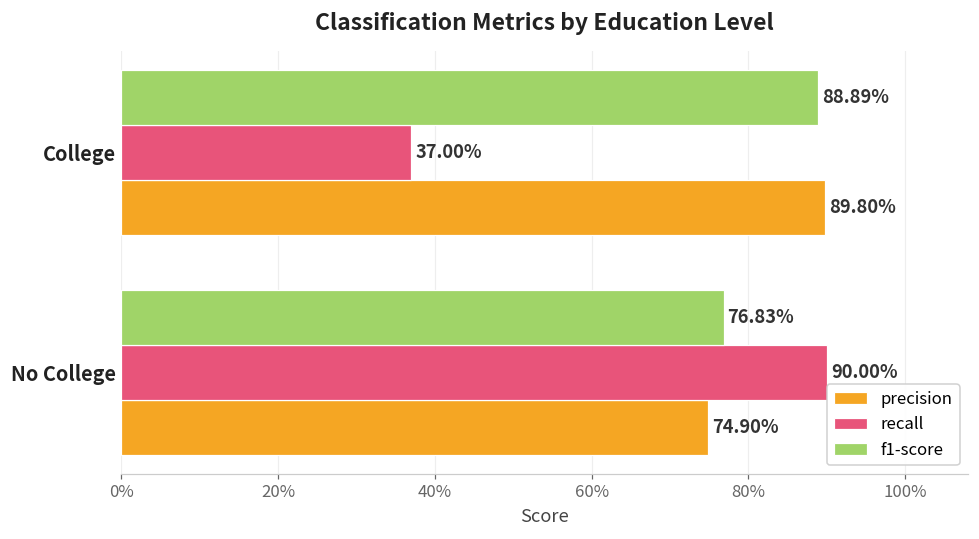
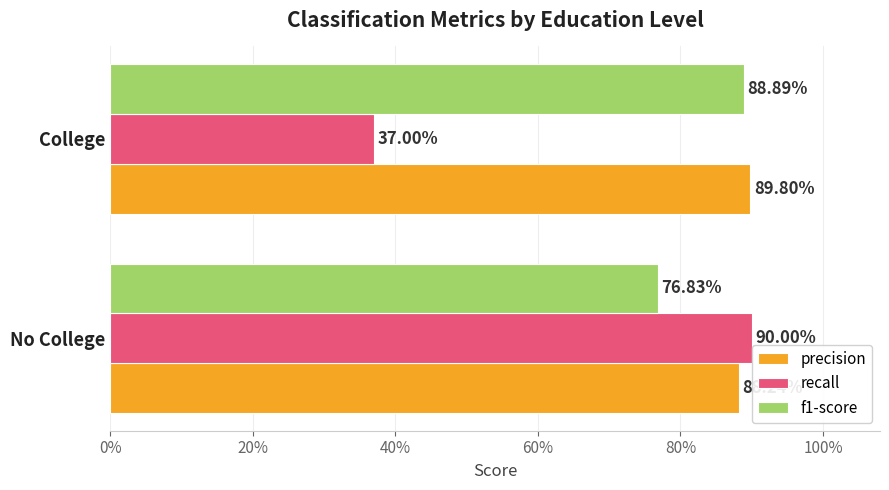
  {
    "precision": {
-     "No College": "75%"
+     "No College": "88%"
    },
    "recall": {
      "College": "37.00%"
    },
    "f1-score": {
      "College": "88.89%",
      "No College": "76.83%"
    }
  }
